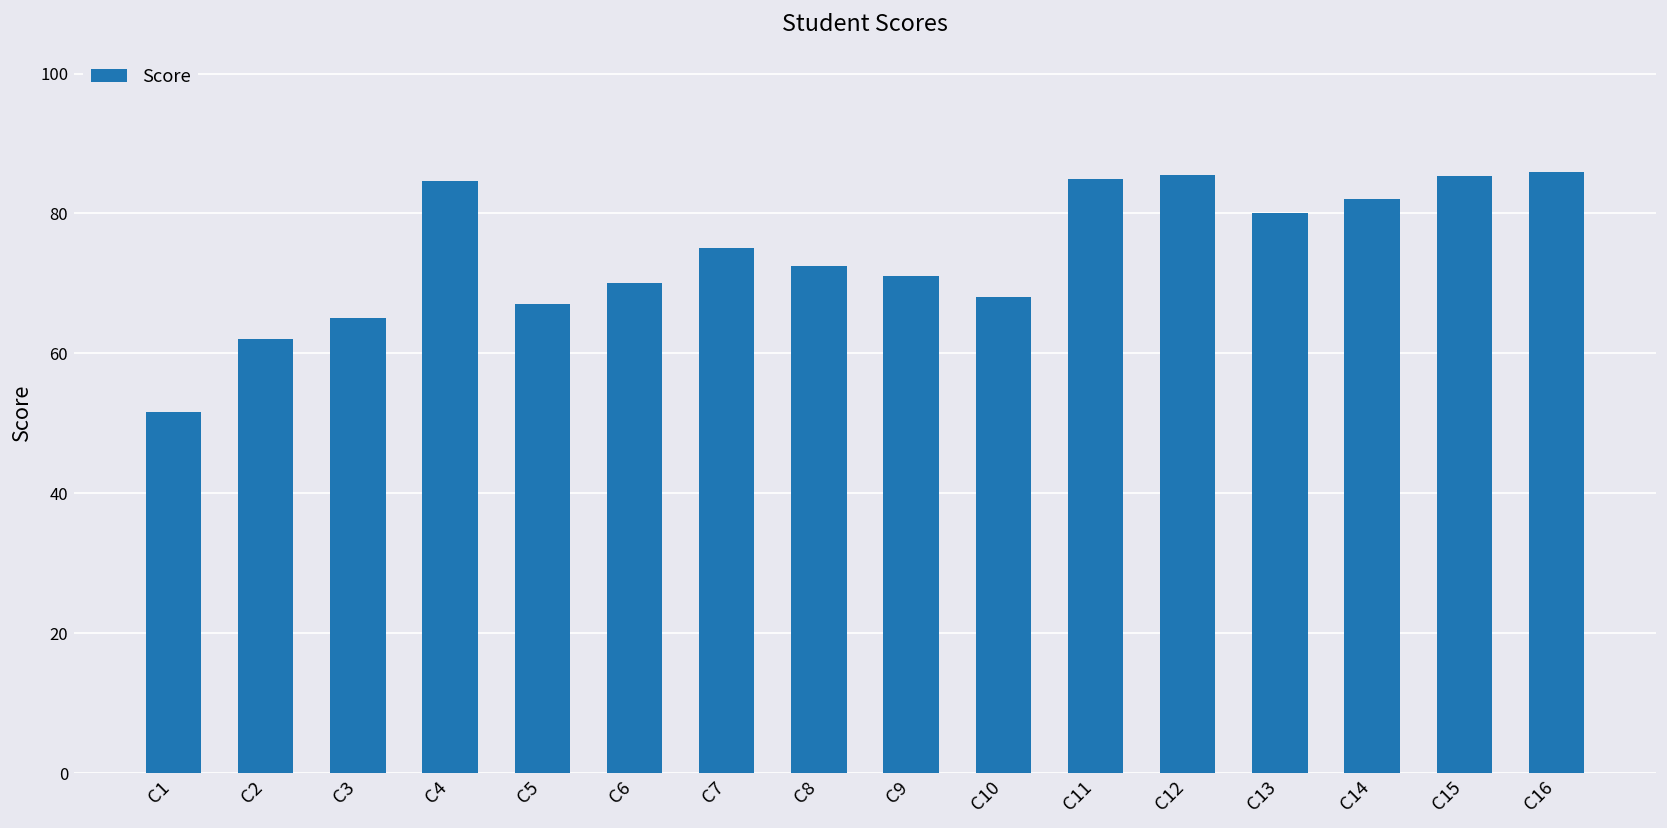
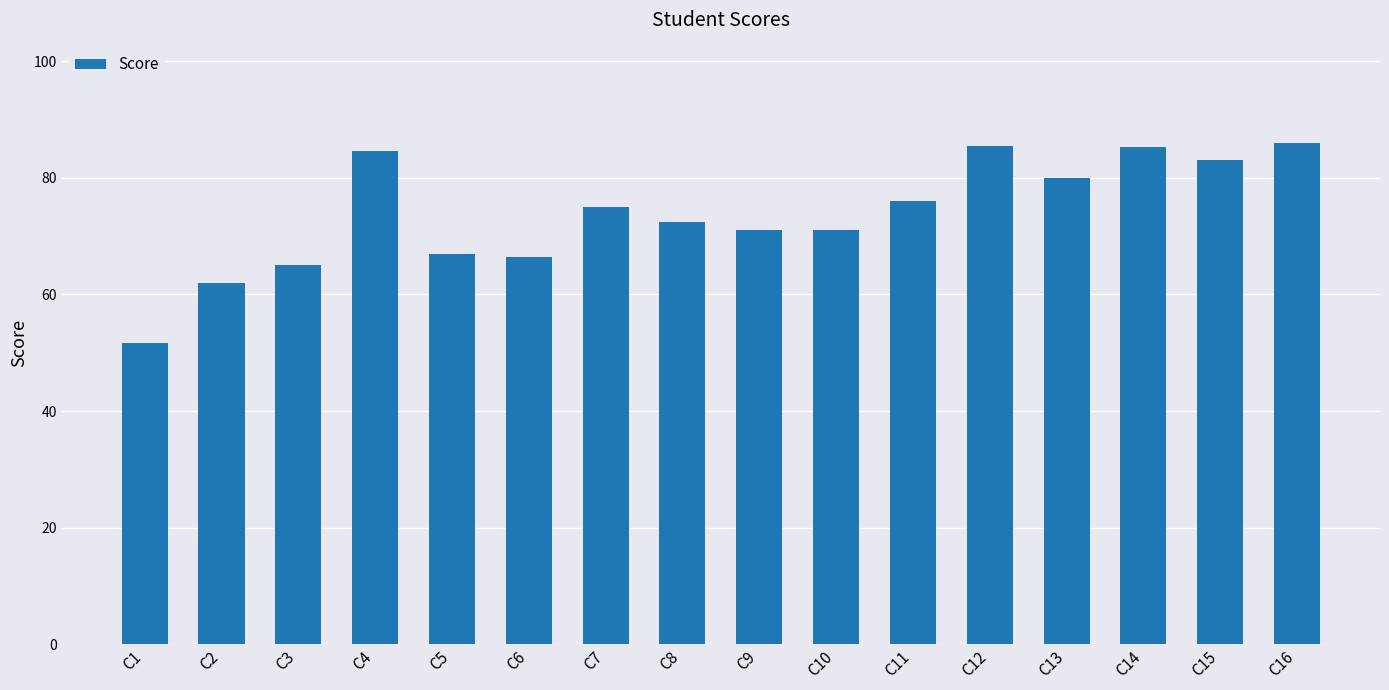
  {
    "C1": 52,
    "C2": 62,
    "C3": 65,
    "C4": 85,
    "C5": 67,
-   "C6": 70,
+   "C6": 66,
    "C7": 75,
    "C8": 73,
    "C9": 71,
-   "C10": 68,
-   "C11": 85,
+   "C10": 71,
+   "C11": 76,
    "C12": 86,
    "C13": 80,
-   "C14": 82,
-   "C15": 85,
+   "C14": 85,
+   "C15": 83,
    "C16": 86
  }
